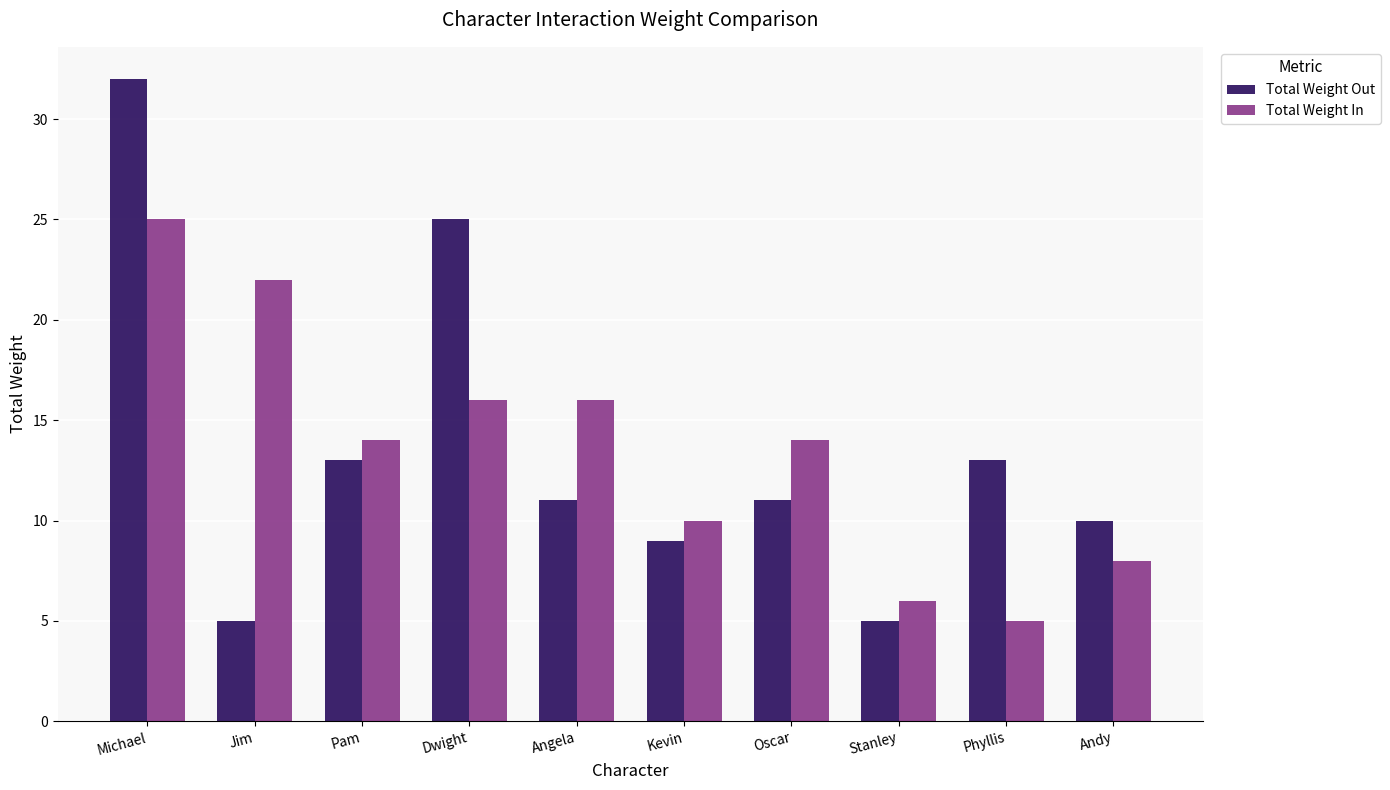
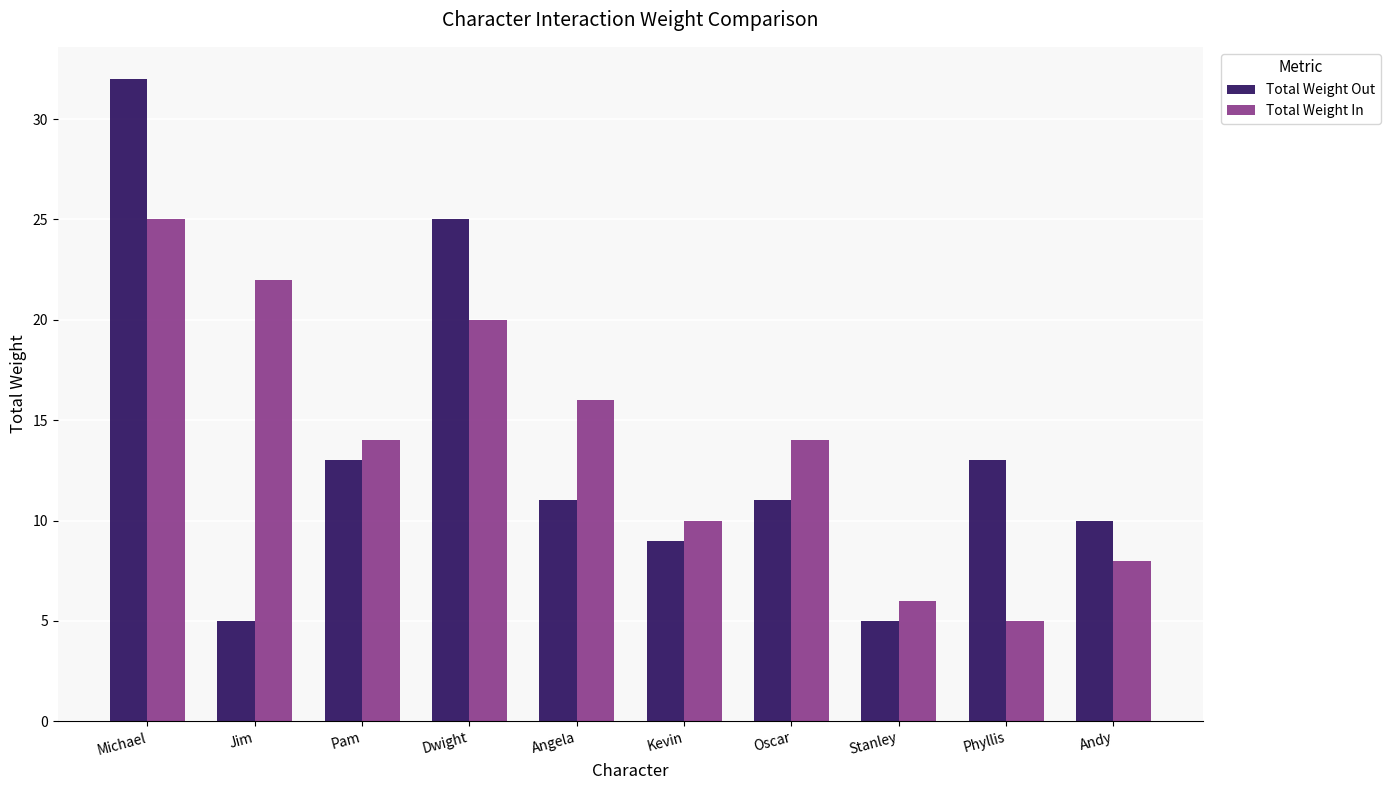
  {
    "Total Weight Out": {
      "Michael": 32,
      "Jim": 5,
      "Pam": 13,
      "Dwight": 25,
      "Angela": 11,
      "Kevin": 9,
      "Oscar": 11,
      "Stanley": 5,
      "Phyllis": 13,
      "Andy": 10
    },
    "Total Weight In": {
      "Michael": 25,
      "Jim": 22,
      "Pam": 14,
-     "Dwight": 16,
+     "Dwight": 20,
      "Angela": 16,
      "Kevin": 10,
      "Oscar": 14,
      "Stanley": 6,
      "Phyllis": 5,
      "Andy": 8
    }
  }
